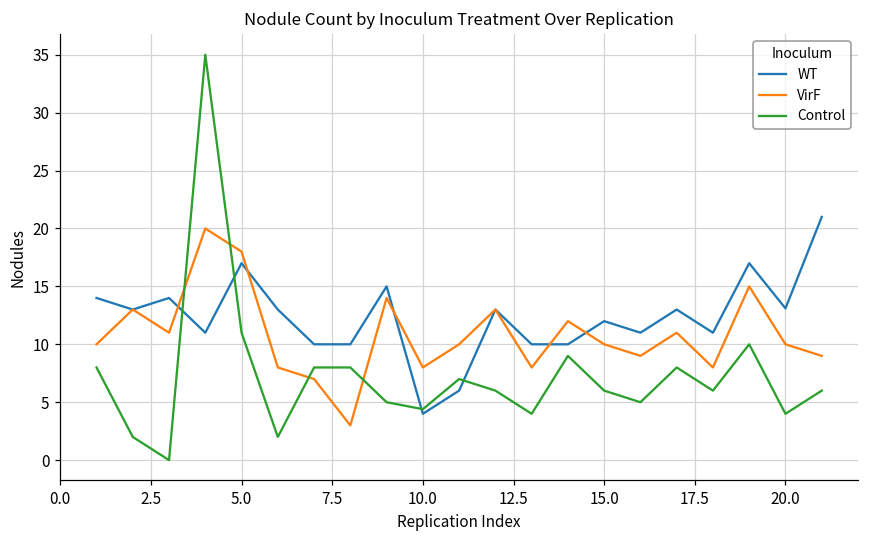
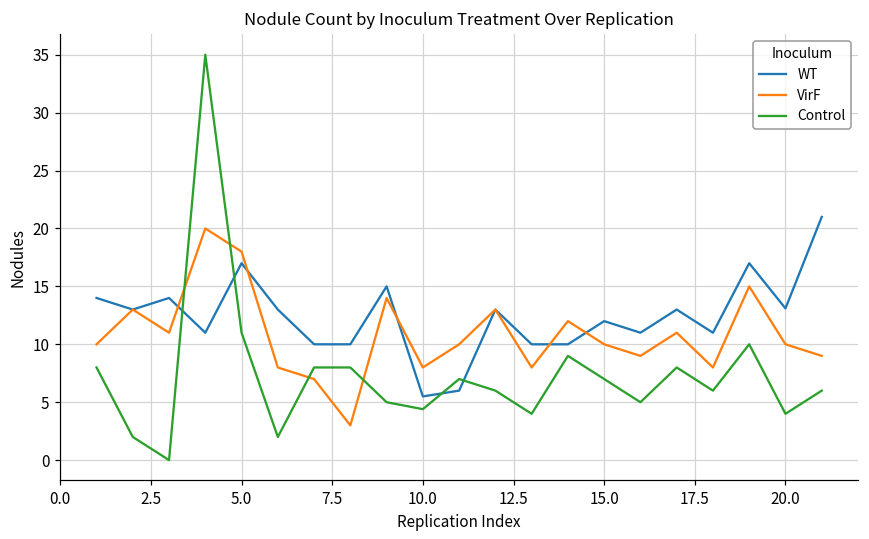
  {
    "WT": {
      "5.0": 17.0,
-     "10.0": 4.0,
+     "10.0": 5.5,
      "15.0": 12.0,
      "20.0": 13.1
    },
    "VirF": {
      "5.0": 18.0,
      "10.0": 8.0,
      "15.0": 10.0,
      "20.0": 10.0
    },
    "Control": {
      "5.0": 11,
      "10.0": 4.4,
-     "15.0": 6,
+     "15.0": 7,
      "20.0": 4
    }
  }
